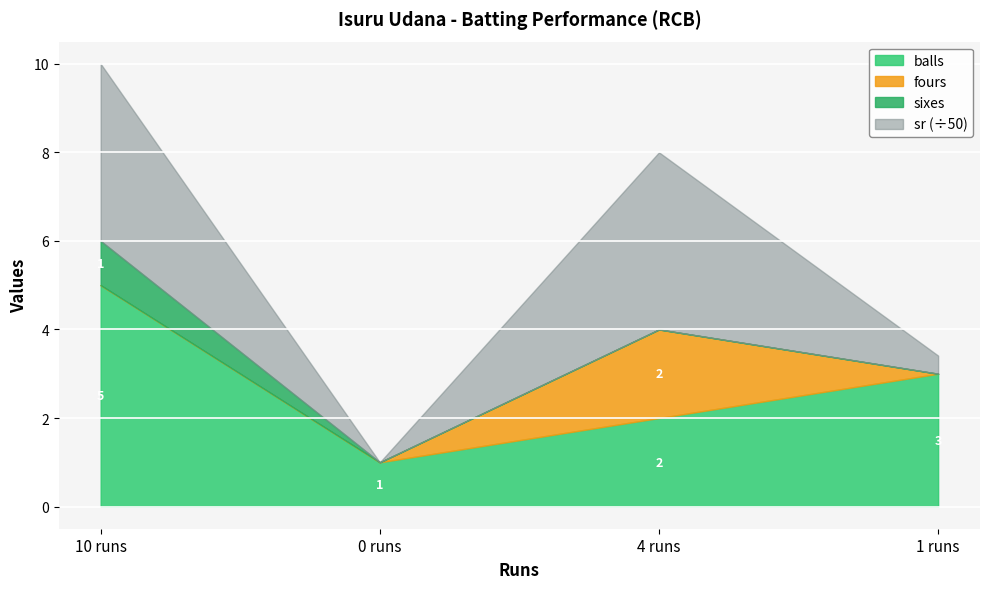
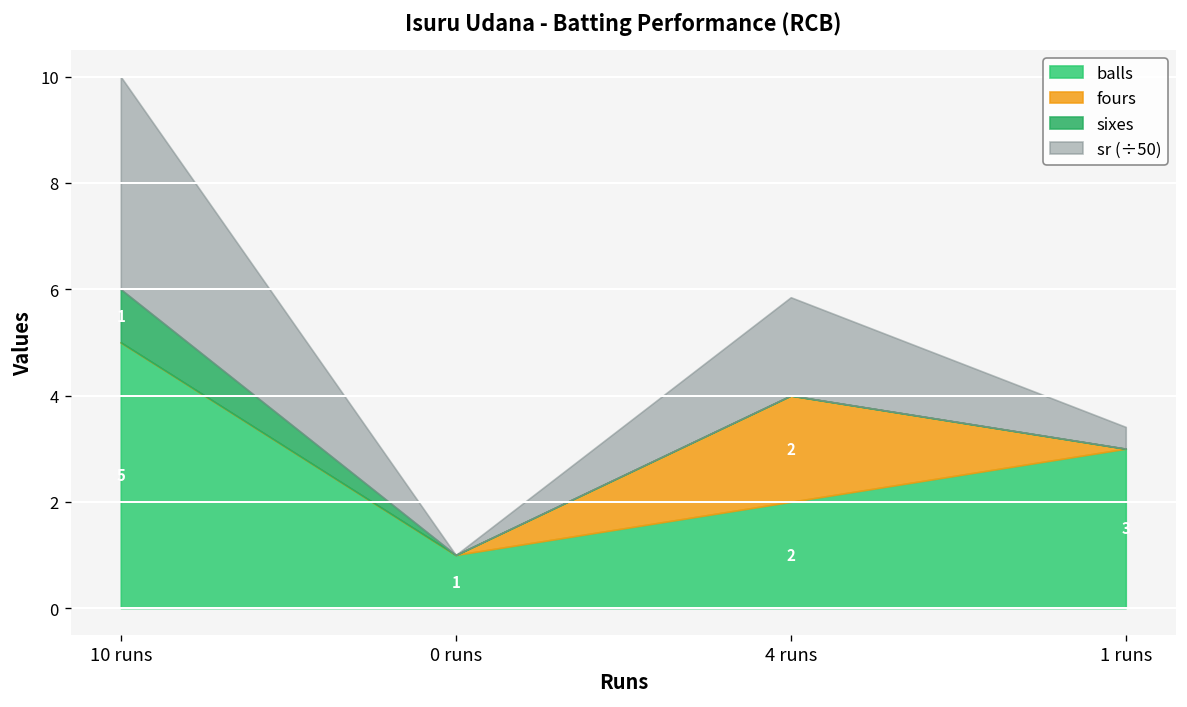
  {
    "sr (÷50)": {
      "10 runs": 4.0,
-     "4 runs": 4.0,
+     "4 runs": 1.8,
      "1 runs": 0.4
    }
  }
